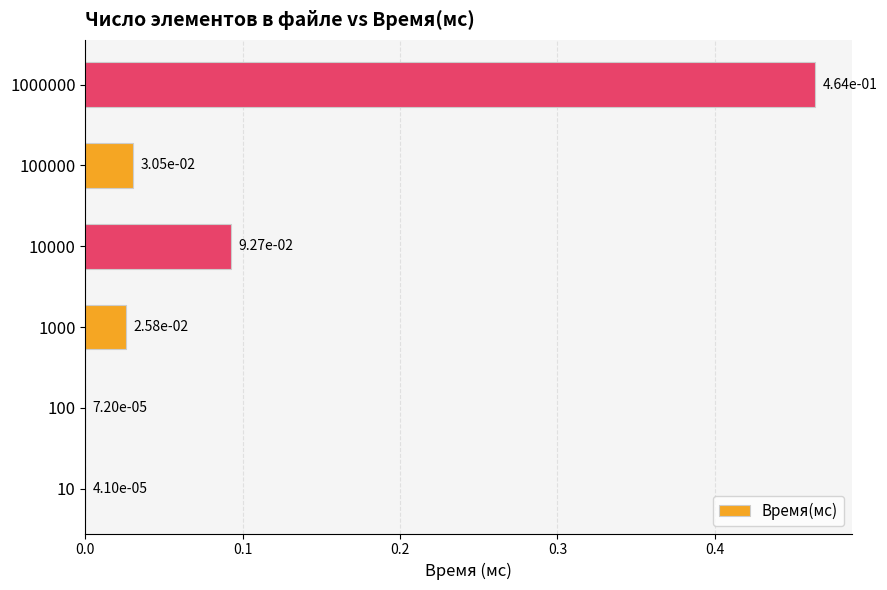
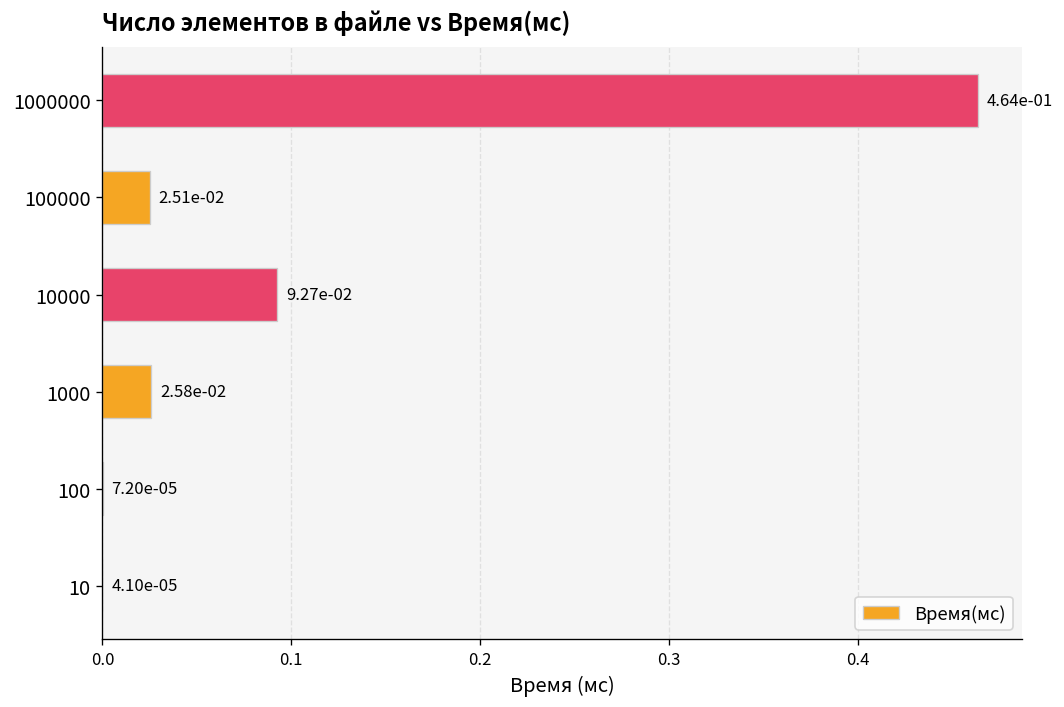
  {
    "1000000": "4.64e-01",
-   "100000": "3.05e-02",
+   "100000": "2.51e-02",
    "10000": "9.27e-02",
    "1000": "2.58e-02",
    "100": "7.20e-05",
    "10": "4.10e-05"
  }
